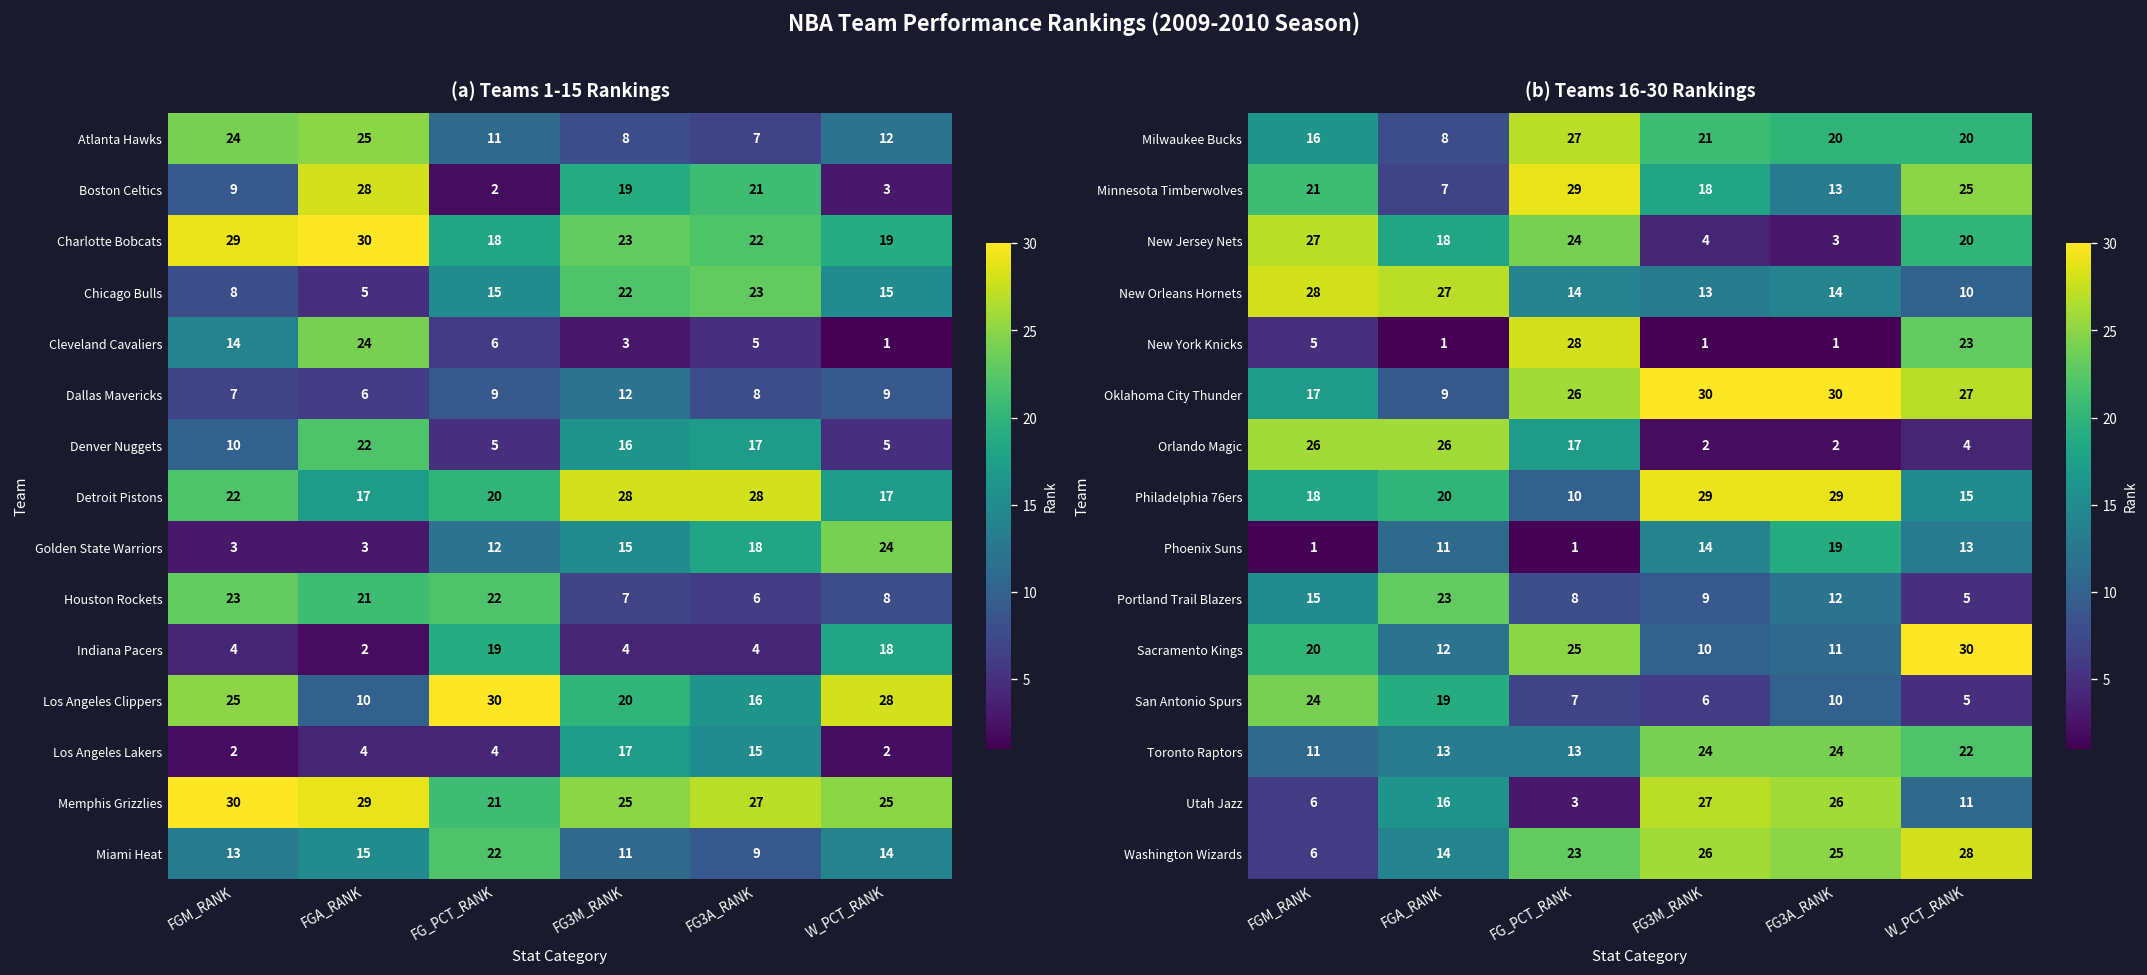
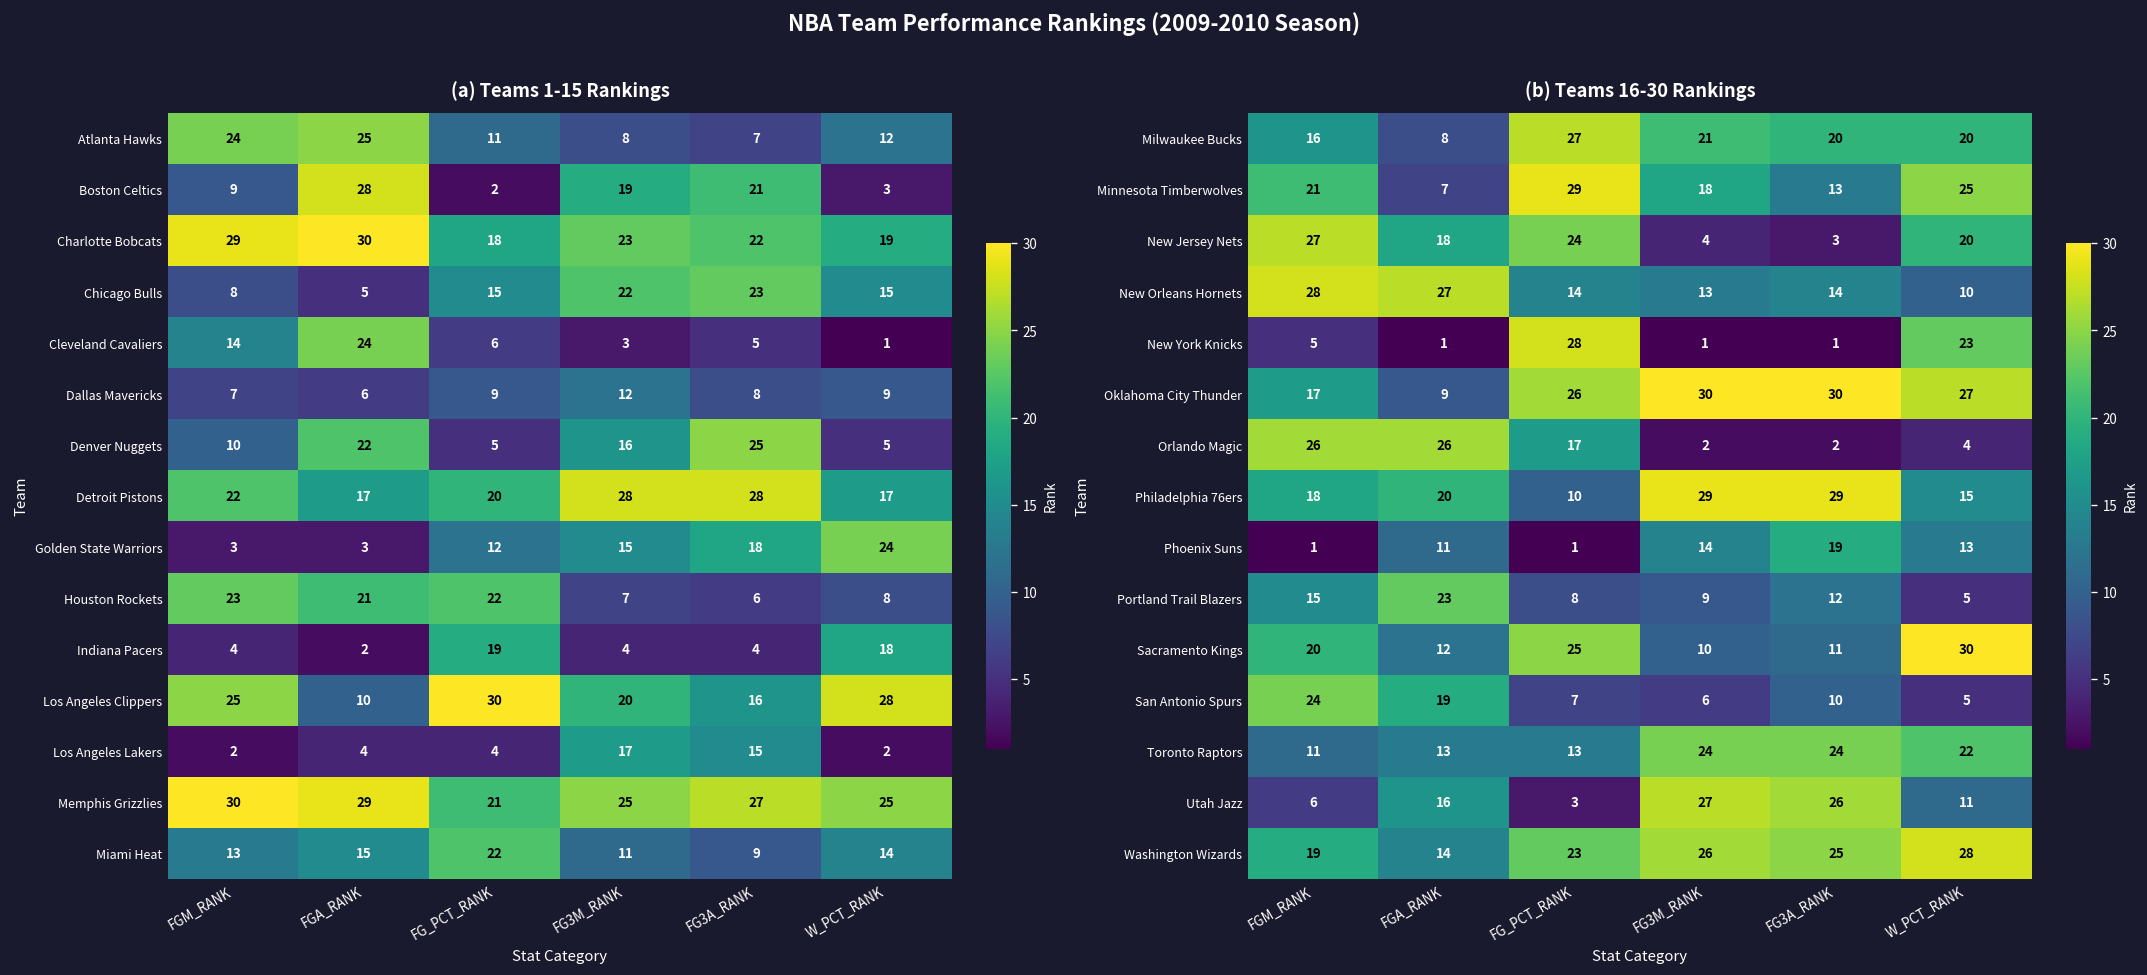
  {
    "(a) Teams 1-15 Rankings": {
      "Atlanta Hawks": {
        "FGM_RANK": 24,
        "FGA_RANK": 25,
        "FG_PCT_RANK": 11,
        "FG3M_RANK": 8,
        "FG3A_RANK": 7,
        "W_PCT_RANK": 12
      },
      "Boston Celtics": {
        "FGM_RANK": 9,
        "FGA_RANK": 28,
        "FG_PCT_RANK": 2,
        "FG3M_RANK": 19,
        "FG3A_RANK": 21,
        "W_PCT_RANK": 3
      },
      "Charlotte Bobcats": {
        "FGM_RANK": 29,
        "FGA_RANK": 30,
        "FG_PCT_RANK": 18,
        "FG3M_RANK": 23,
        "FG3A_RANK": 22,
        "W_PCT_RANK": 19
      },
      "Chicago Bulls": {
        "FGM_RANK": 8,
        "FGA_RANK": 5,
        "FG_PCT_RANK": 15,
        "FG3M_RANK": 22,
        "FG3A_RANK": 23,
        "W_PCT_RANK": 15
      },
      "Cleveland Cavaliers": {
        "FGM_RANK": 14,
        "FGA_RANK": 24,
        "FG_PCT_RANK": 6,
        "FG3M_RANK": 3,
        "FG3A_RANK": 5,
        "W_PCT_RANK": 1
      },
      "Dallas Mavericks": {
        "FGM_RANK": 7,
        "FGA_RANK": 6,
        "FG_PCT_RANK": 9,
        "FG3M_RANK": 12,
        "FG3A_RANK": 8,
        "W_PCT_RANK": 9
      },
      "Denver Nuggets": {
        "FGM_RANK": 10,
        "FGA_RANK": 22,
        "FG_PCT_RANK": 5,
        "FG3M_RANK": 16,
-       "FG3A_RANK": 17,
+       "FG3A_RANK": 25,
        "W_PCT_RANK": 5
      },
      "Detroit Pistons": {
        "FGM_RANK": 22,
        "FGA_RANK": 17,
        "FG_PCT_RANK": 20,
        "FG3M_RANK": 28,
        "FG3A_RANK": 28,
        "W_PCT_RANK": 17
      },
      "Golden State Warriors": {
        "FGM_RANK": 3,
        "FGA_RANK": 3,
        "FG_PCT_RANK": 12,
        "FG3M_RANK": 15,
        "FG3A_RANK": 18,
        "W_PCT_RANK": 24
      },
      "Houston Rockets": {
        "FGM_RANK": 23,
        "FGA_RANK": 21,
        "FG_PCT_RANK": 22,
        "FG3M_RANK": 7,
        "FG3A_RANK": 6,
        "W_PCT_RANK": 8
      },
      "Indiana Pacers": {
        "FGM_RANK": 4,
        "FGA_RANK": 2,
        "FG_PCT_RANK": 19,
        "FG3M_RANK": 4,
        "FG3A_RANK": 4,
        "W_PCT_RANK": 18
      },
      "Los Angeles Clippers": {
        "FGM_RANK": 25,
        "FGA_RANK": 10,
        "FG_PCT_RANK": 30,
        "FG3M_RANK": 20,
        "FG3A_RANK": 16,
        "W_PCT_RANK": 28
      },
      "Los Angeles Lakers": {
        "FGM_RANK": 2,
        "FGA_RANK": 4,
        "FG_PCT_RANK": 4,
        "FG3M_RANK": 17,
        "FG3A_RANK": 15,
        "W_PCT_RANK": 2
      },
      "Memphis Grizzlies": {
        "FGM_RANK": 30,
        "FGA_RANK": 29,
        "FG_PCT_RANK": 21,
        "FG3M_RANK": 25,
        "FG3A_RANK": 27,
        "W_PCT_RANK": 25
      },
      "Miami Heat": {
        "FGM_RANK": 13,
        "FGA_RANK": 15,
        "FG_PCT_RANK": 22,
        "FG3M_RANK": 11,
        "FG3A_RANK": 9,
        "W_PCT_RANK": 14
      }
    },
    "(b) Teams 16-30 Rankings": {
      "Milwaukee Bucks": {
        "FGM_RANK": 16,
        "FGA_RANK": 8,
        "FG_PCT_RANK": 27,
        "FG3M_RANK": 21,
        "FG3A_RANK": 20,
        "W_PCT_RANK": 20
      },
      "Minnesota Timberwolves": {
        "FGM_RANK": 21,
        "FGA_RANK": 7,
        "FG_PCT_RANK": 29,
        "FG3M_RANK": 18,
        "FG3A_RANK": 13,
        "W_PCT_RANK": 25
      },
      "New Jersey Nets": {
        "FGM_RANK": 27,
        "FGA_RANK": 18,
        "FG_PCT_RANK": 24,
        "FG3M_RANK": 4,
        "FG3A_RANK": 3,
        "W_PCT_RANK": 20
      },
      "New Orleans Hornets": {
        "FGM_RANK": 28,
        "FGA_RANK": 27,
        "FG_PCT_RANK": 14,
        "FG3M_RANK": 13,
        "FG3A_RANK": 14,
        "W_PCT_RANK": 10
      },
      "New York Knicks": {
        "FGM_RANK": 5,
        "FGA_RANK": 1,
        "FG_PCT_RANK": 28,
        "FG3M_RANK": 1,
        "FG3A_RANK": 1,
        "W_PCT_RANK": 23
      },
      "Oklahoma City Thunder": {
        "FGM_RANK": 17,
        "FGA_RANK": 9,
        "FG_PCT_RANK": 26,
        "FG3M_RANK": 30,
        "FG3A_RANK": 30,
        "W_PCT_RANK": 27
      },
      "Orlando Magic": {
        "FGM_RANK": 26,
        "FGA_RANK": 26,
        "FG_PCT_RANK": 17,
        "FG3M_RANK": 2,
        "FG3A_RANK": 2,
        "W_PCT_RANK": 4
      },
      "Philadelphia 76ers": {
        "FGM_RANK": 18,
        "FGA_RANK": 20,
        "FG_PCT_RANK": 10,
        "FG3M_RANK": 29,
        "FG3A_RANK": 29,
        "W_PCT_RANK": 15
      },
      "Phoenix Suns": {
        "FGM_RANK": 1,
        "FGA_RANK": 11,
        "FG_PCT_RANK": 1,
        "FG3M_RANK": 14,
        "FG3A_RANK": 19,
        "W_PCT_RANK": 13
      },
      "Portland Trail Blazers": {
        "FGM_RANK": 15,
        "FGA_RANK": 23,
        "FG_PCT_RANK": 8,
        "FG3M_RANK": 9,
        "FG3A_RANK": 12,
        "W_PCT_RANK": 5
      },
      "Sacramento Kings": {
        "FGM_RANK": 20,
        "FGA_RANK": 12,
        "FG_PCT_RANK": 25,
        "FG3M_RANK": 10,
        "FG3A_RANK": 11,
        "W_PCT_RANK": 30
      },
      "San Antonio Spurs": {
        "FGM_RANK": 24,
        "FGA_RANK": 19,
        "FG_PCT_RANK": 7,
        "FG3M_RANK": 6,
        "FG3A_RANK": 10,
        "W_PCT_RANK": 5
      },
      "Toronto Raptors": {
        "FGM_RANK": 11,
        "FGA_RANK": 13,
        "FG_PCT_RANK": 13,
        "FG3M_RANK": 24,
        "FG3A_RANK": 24,
        "W_PCT_RANK": 22
      },
      "Utah Jazz": {
        "FGM_RANK": 6,
        "FGA_RANK": 16,
        "FG_PCT_RANK": 3,
        "FG3M_RANK": 27,
        "FG3A_RANK": 26,
        "W_PCT_RANK": 11
      },
      "Washington Wizards": {
-       "FGM_RANK": 6,
+       "FGM_RANK": 19,
        "FGA_RANK": 14,
        "FG_PCT_RANK": 23,
        "FG3M_RANK": 26,
        "FG3A_RANK": 25,
        "W_PCT_RANK": 28
      }
    }
  }
